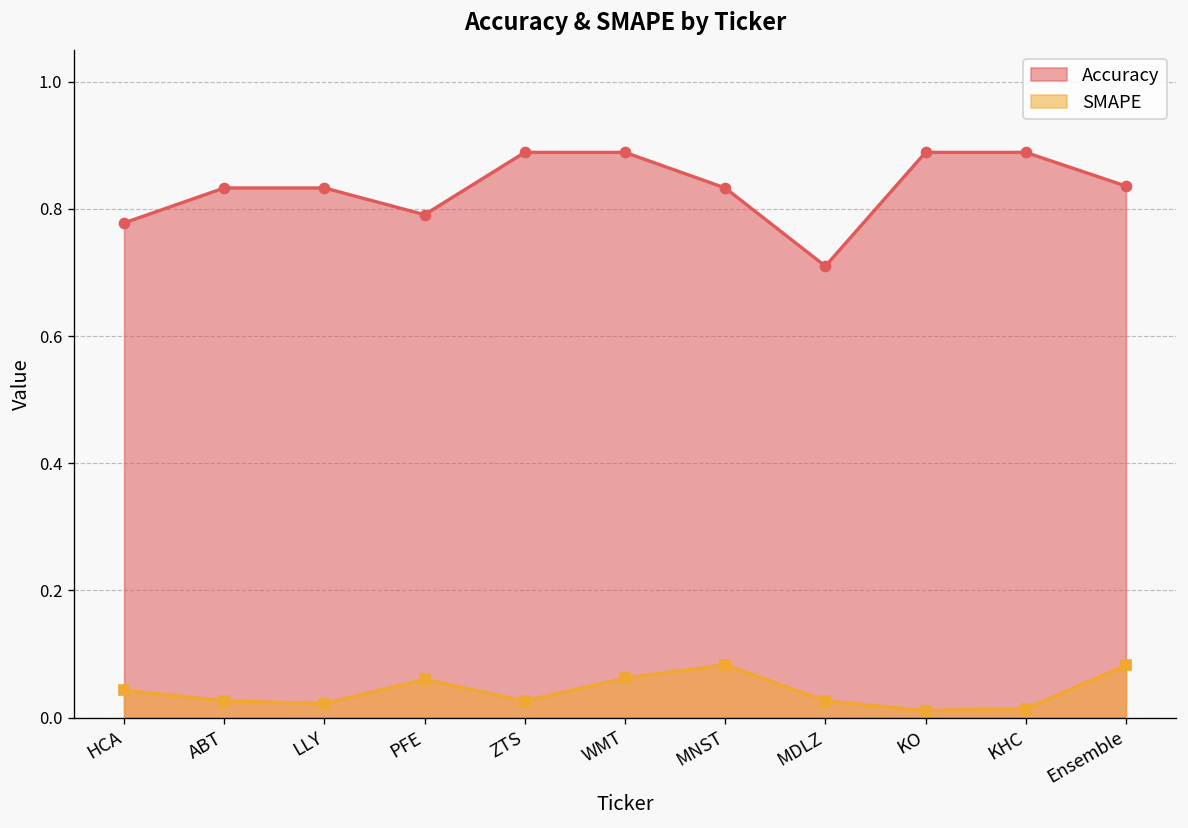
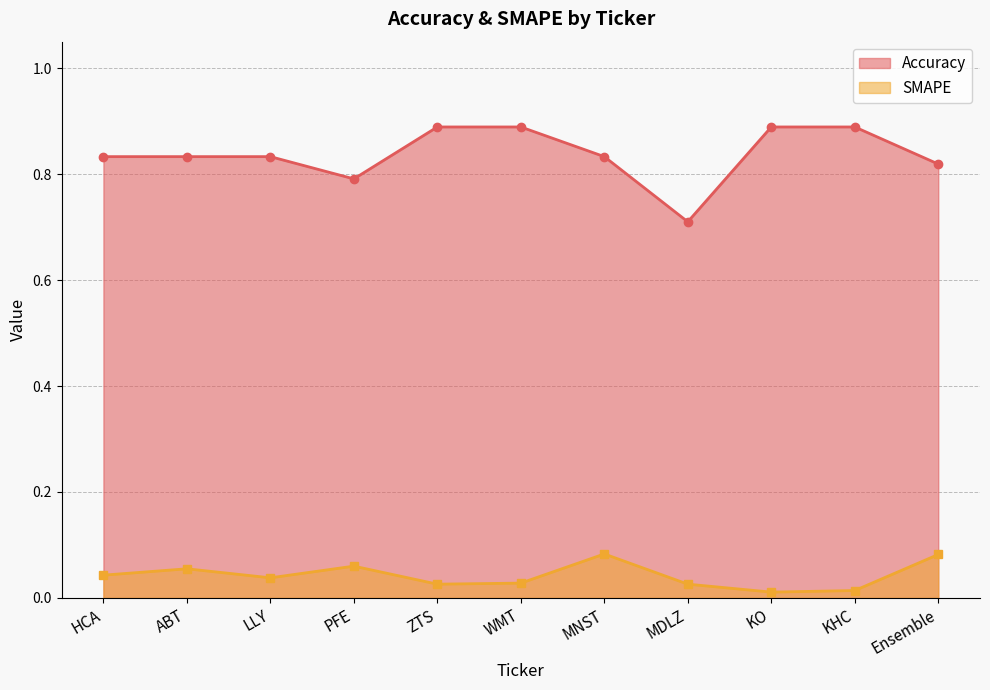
  {
    "Accuracy": {
-     "HCA": 0.78,
+     "HCA": 0.83,
      "ABT": 0.83,
      "LLY": 0.83,
      "PFE": 0.79,
      "ZTS": 0.89,
      "WMT": 0.89,
      "MNST": 0.83,
      "MDLZ": 0.71,
      "KO": 0.89,
      "KHC": 0.89,
-     "Ensemble": 0.84
+     "Ensemble": 0.82
    },
    "SMAPE": {
      "HCA": 0.04,
-     "ABT": 0.03,
-     "LLY": 0.02,
+     "ABT": 0.06,
+     "LLY": 0.04,
      "PFE": 0.06,
      "ZTS": 0.03,
-     "WMT": 0.06,
+     "WMT": 0.03,
      "MNST": 0.08,
      "MDLZ": 0.03,
      "KO": 0.01,
      "KHC": 0.01,
      "Ensemble": 0.08
    }
  }
